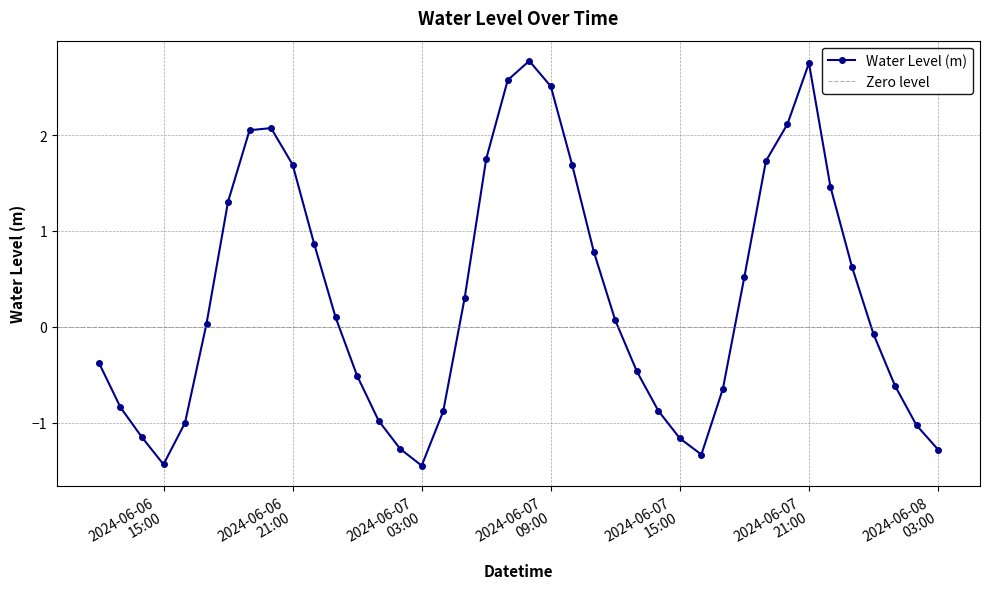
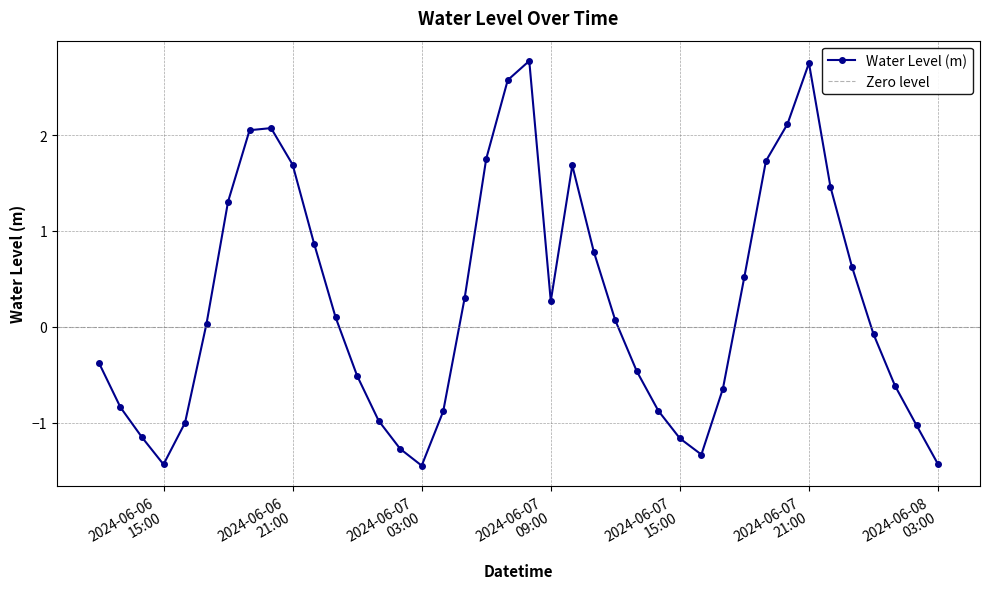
  {
    "2024-06-06 15:00": -1.4,
    "2024-06-06 21:00": 1.7,
    "2024-06-07 03:00": -1.4,
-   "2024-06-07 09:00": 2.5,
+   "2024-06-07 09:00": 0.3,
    "2024-06-07 15:00": -1.2,
    "2024-06-07 21:00": 2.8,
-   "2024-06-08 03:00": -1.3
+   "2024-06-08 03:00": -1.4
  }
